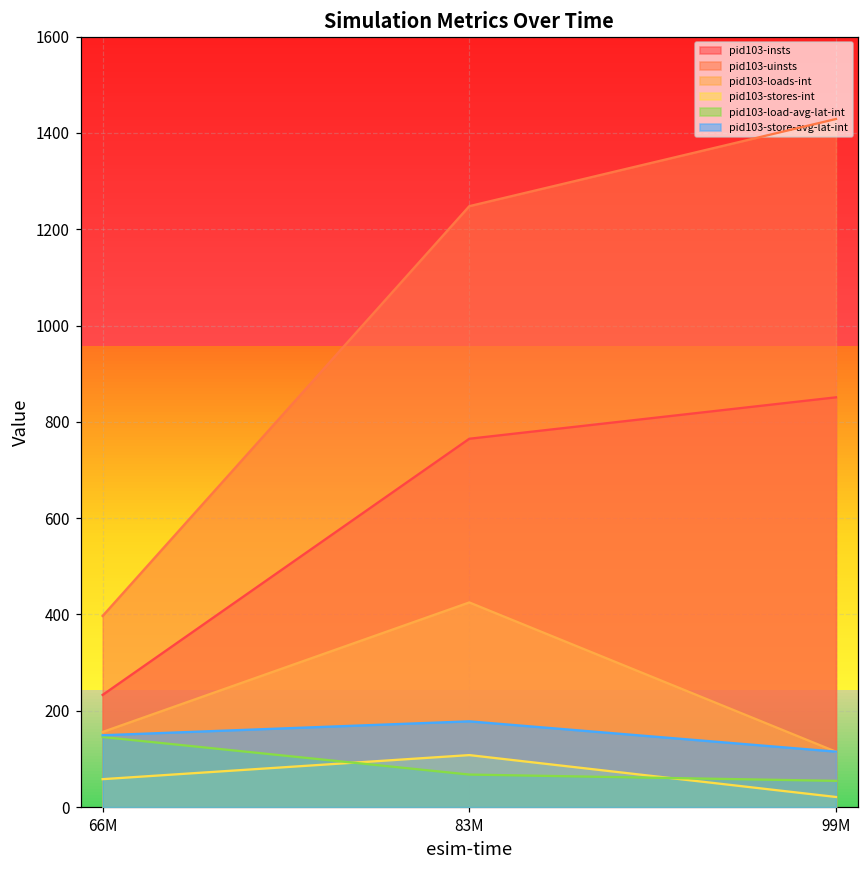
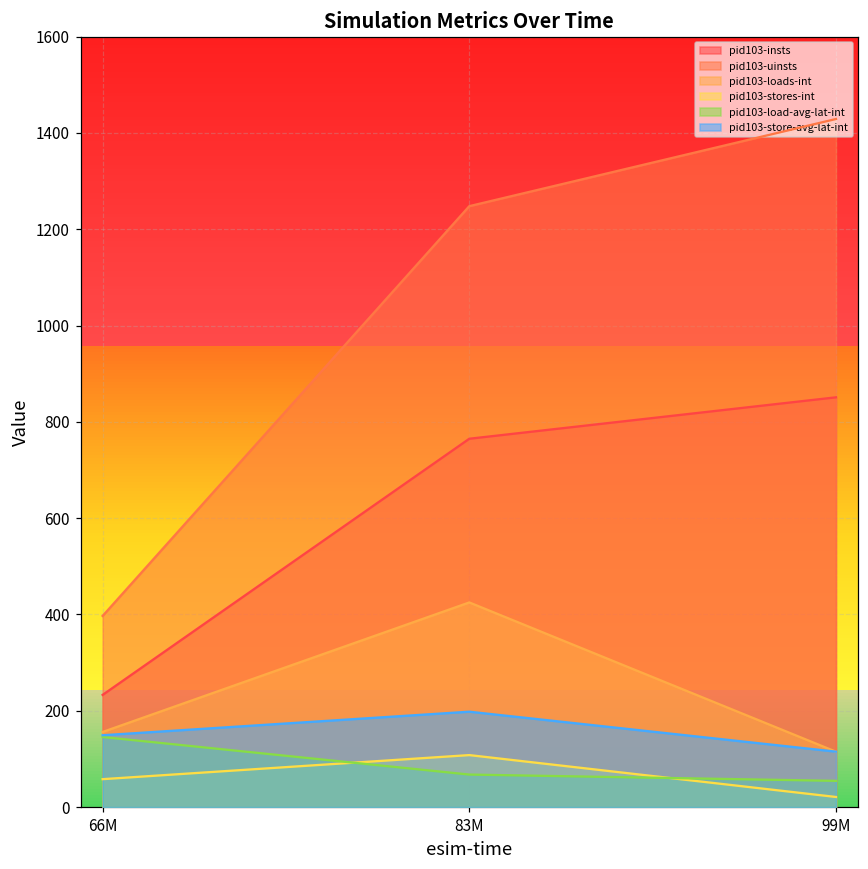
  {
    "pid103-load-avg-lat-int": {
      "83M": 70,
      "99M": 50
    },
    "pid103-store-avg-lat-int": {
-     "83M": 180
+     "83M": 200
    }
  }
